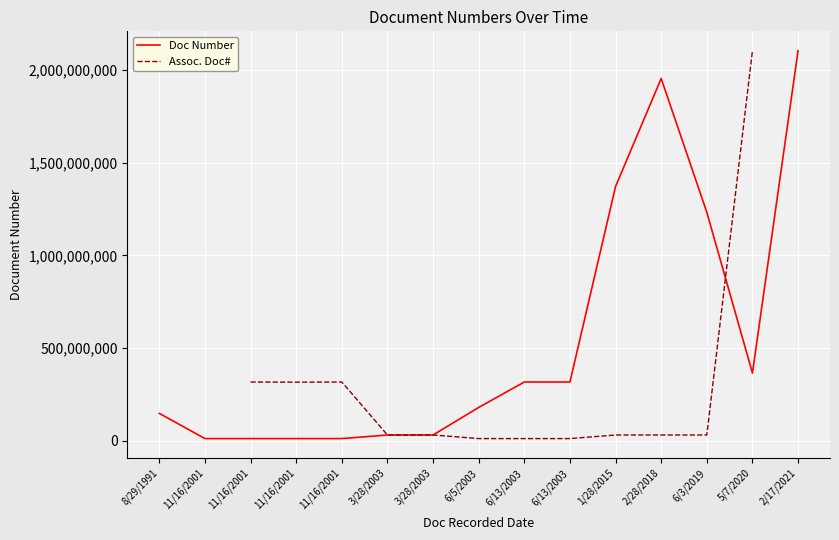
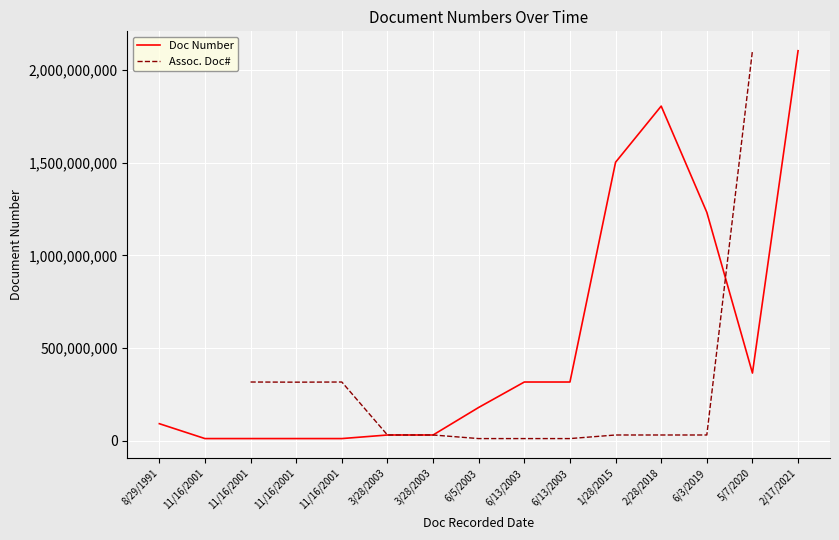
  {
    "Doc Number": {
-     "8/29/1991": "150,000,000",
+     "8/29/1991": "90,000,000",
      "6/5/2003": "180,000,000",
-     "1/28/2015": "1,370,000,000",
-     "2/28/2018": "1,950,000,000",
+     "1/28/2015": "1,500,000,000",
+     "2/28/2018": "1,810,000,000",
      "6/3/2019": "1,230,000,000",
      "5/7/2020": "360,000,000",
      "2/17/2021": "2,100,000,000"
    },
    "Assoc. Doc#": {
      "6/5/2003": "10,000,000",
      "1/28/2015": "30,000,000",
      "2/28/2018": "30,000,000",
      "6/3/2019": "30,000,000",
      "5/7/2020": "2,100,000,000"
    }
  }
